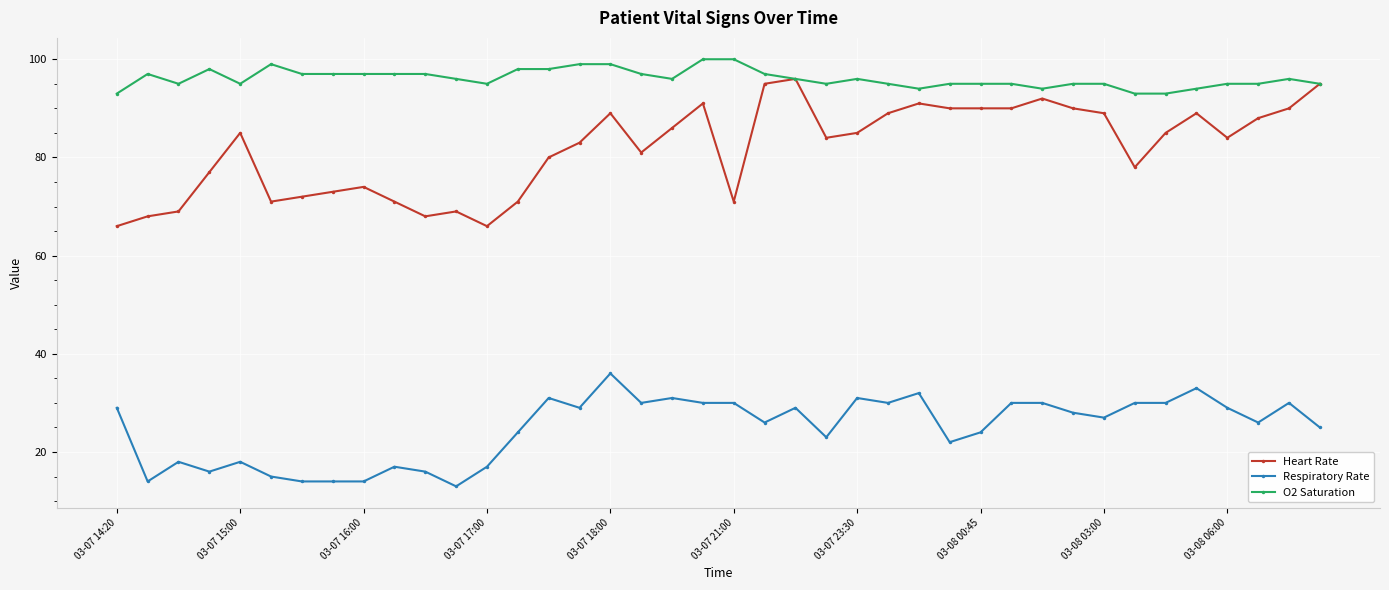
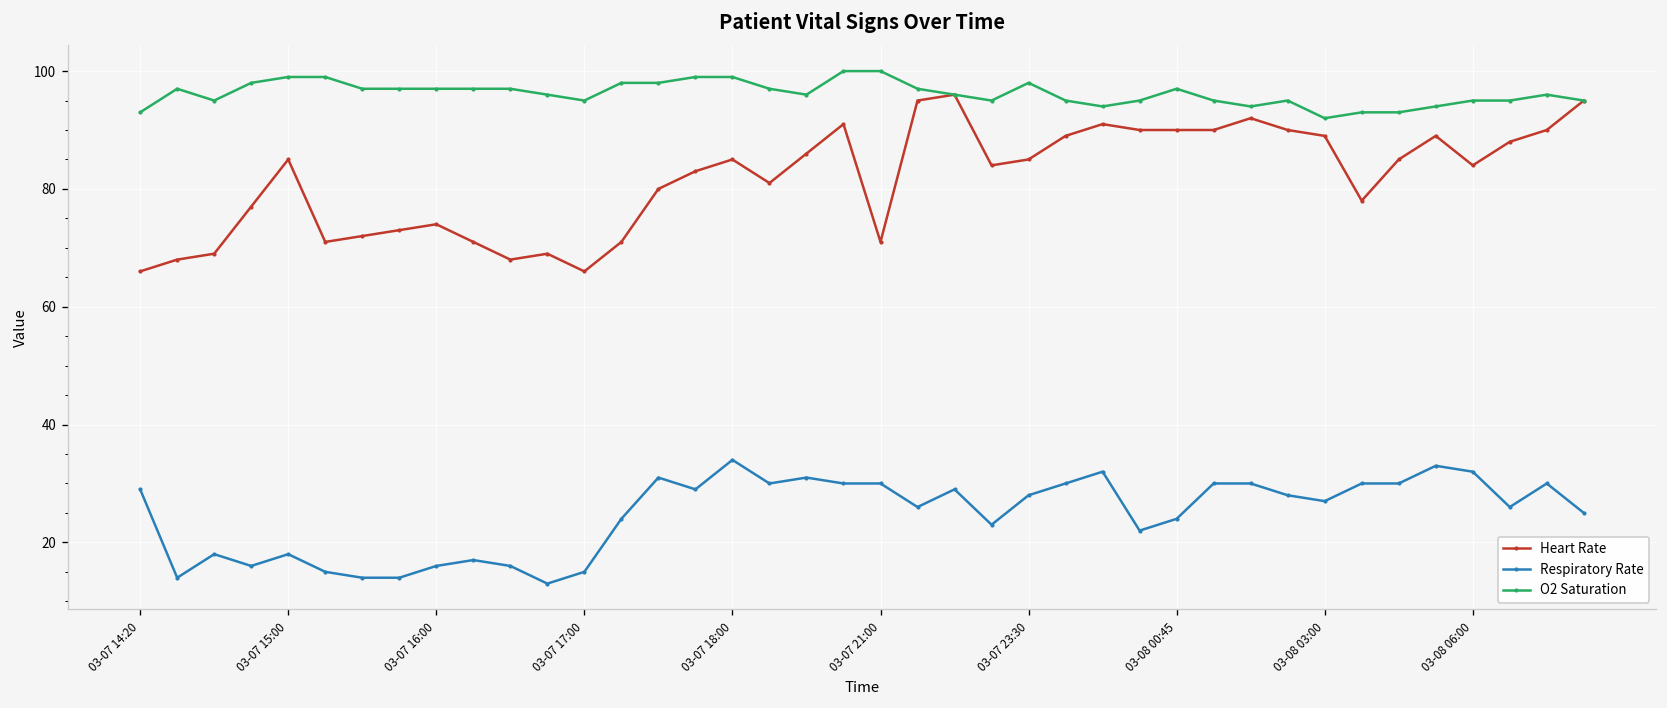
  {
    "Heart Rate": {
      "03-07 14:20": 66,
      "03-07 15:00": 85,
      "03-07 16:00": 74,
      "03-07 17:00": 66,
-     "03-07 18:00": 89,
+     "03-07 18:00": 85,
      "03-07 21:00": 71,
      "03-07 23:30": 85,
      "03-08 00:45": 90,
      "03-08 03:00": 89,
      "03-08 06:00": 84
    },
    "Respiratory Rate": {
      "03-07 14:20": 29,
      "03-07 15:00": 18,
-     "03-07 16:00": 14,
-     "03-07 17:00": 17,
-     "03-07 18:00": 36,
+     "03-07 16:00": 16,
+     "03-07 17:00": 15,
+     "03-07 18:00": 34,
      "03-07 21:00": 30,
-     "03-07 23:30": 31,
+     "03-07 23:30": 28,
      "03-08 00:45": 24,
      "03-08 03:00": 27,
-     "03-08 06:00": 29
+     "03-08 06:00": 32
    },
    "O2 Saturation": {
      "03-07 14:20": 93,
-     "03-07 15:00": 95,
+     "03-07 15:00": 99,
      "03-07 16:00": 97,
      "03-07 17:00": 95,
      "03-07 18:00": 99,
      "03-07 21:00": 100,
-     "03-07 23:30": 96,
-     "03-08 00:45": 95,
-     "03-08 03:00": 95,
+     "03-07 23:30": 98,
+     "03-08 00:45": 97,
+     "03-08 03:00": 92,
      "03-08 06:00": 95
    }
  }
